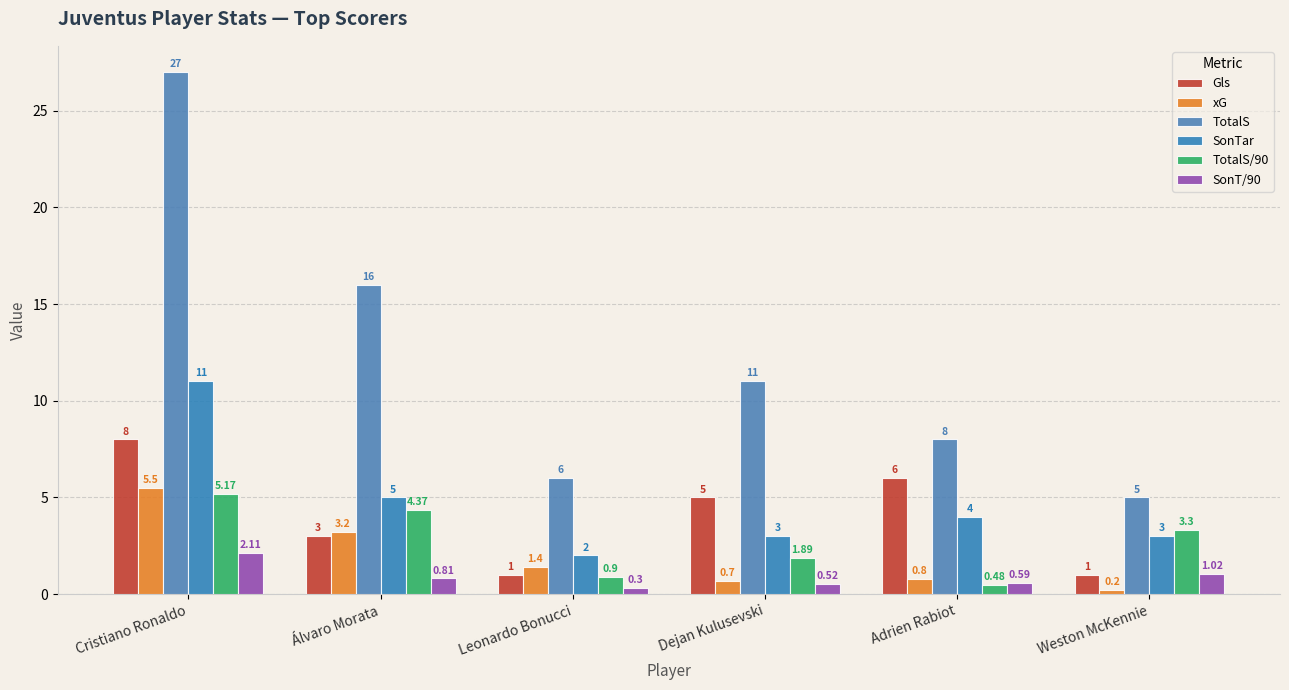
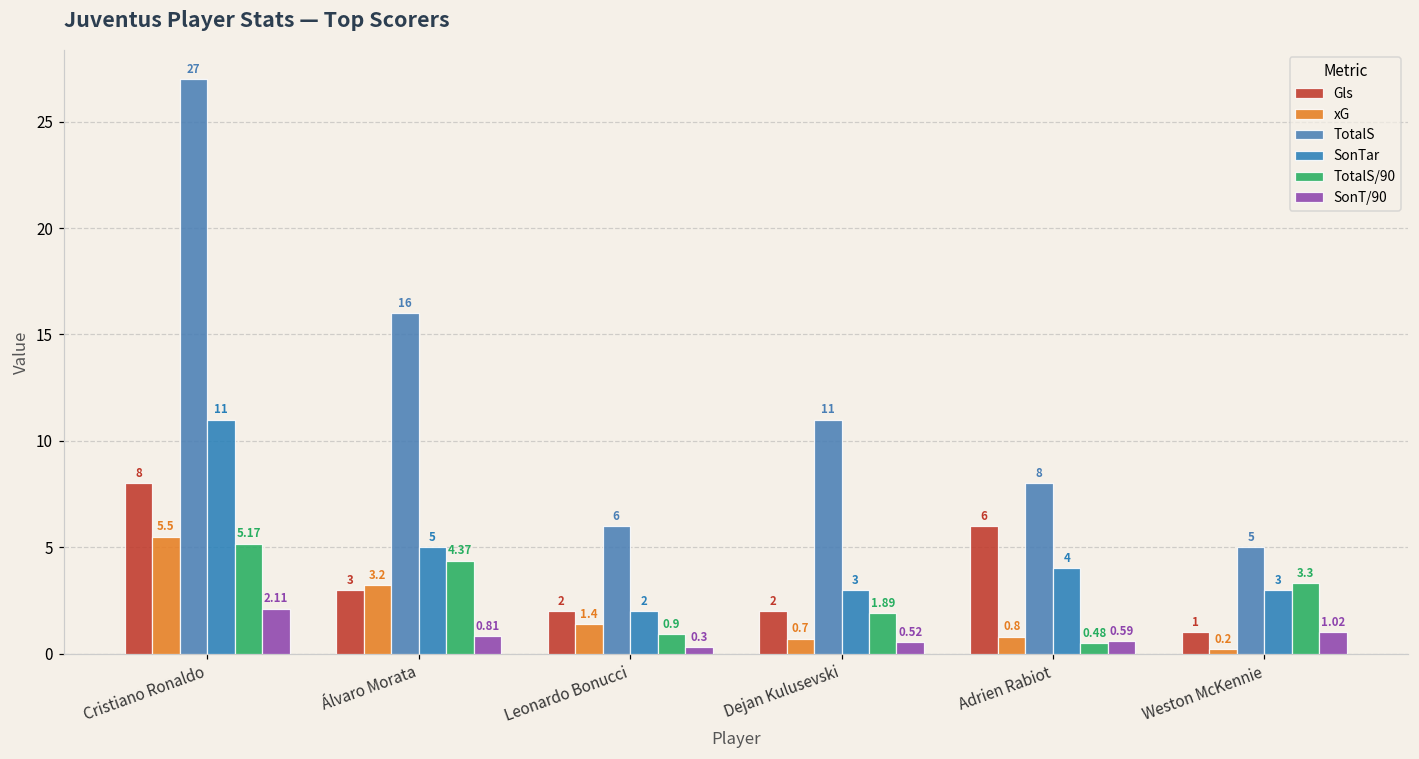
  {
    "Gls": {
      "Cristiano Ronaldo": 8,
      "Álvaro Morata": 3,
-     "Leonardo Bonucci": 1,
-     "Dejan Kulusevski": 5,
+     "Leonardo Bonucci": 2,
+     "Dejan Kulusevski": 2,
      "Adrien Rabiot": 6,
      "Weston McKennie": 1
    },
    "xG": {
      "Cristiano Ronaldo": 5.5,
      "Álvaro Morata": 3.2,
      "Leonardo Bonucci": 1.4,
      "Dejan Kulusevski": 0.7,
      "Adrien Rabiot": 0.8,
      "Weston McKennie": 0.2
    },
    "TotalS/90": {
      "Cristiano Ronaldo": 5.17,
      "Álvaro Morata": 4.37,
      "Leonardo Bonucci": 0.9,
      "Dejan Kulusevski": 1.89,
      "Adrien Rabiot": 0.48,
      "Weston McKennie": 3.3
    },
    "SonT/90": {
      "Cristiano Ronaldo": 2.11,
      "Álvaro Morata": 0.81,
      "Leonardo Bonucci": 0.3,
      "Dejan Kulusevski": 0.52,
      "Adrien Rabiot": 0.59,
      "Weston McKennie": 1.02
    }
  }
